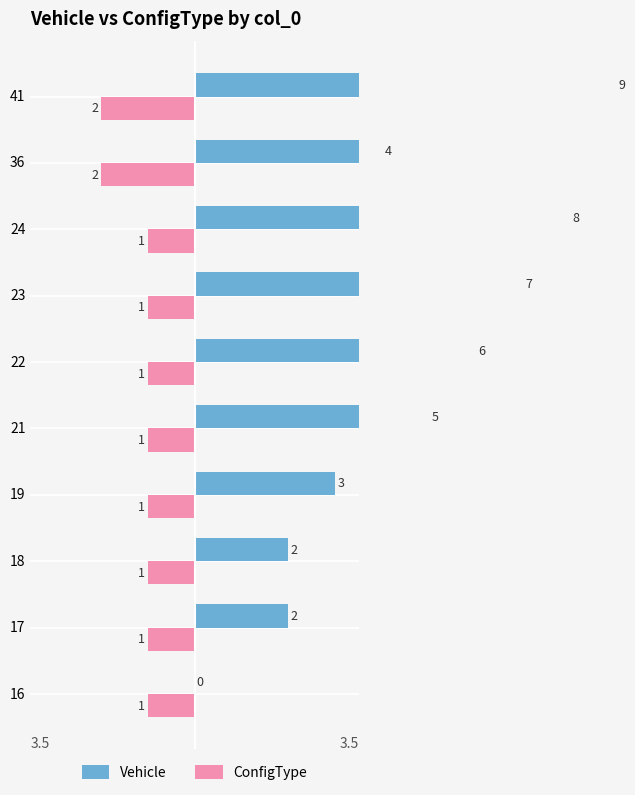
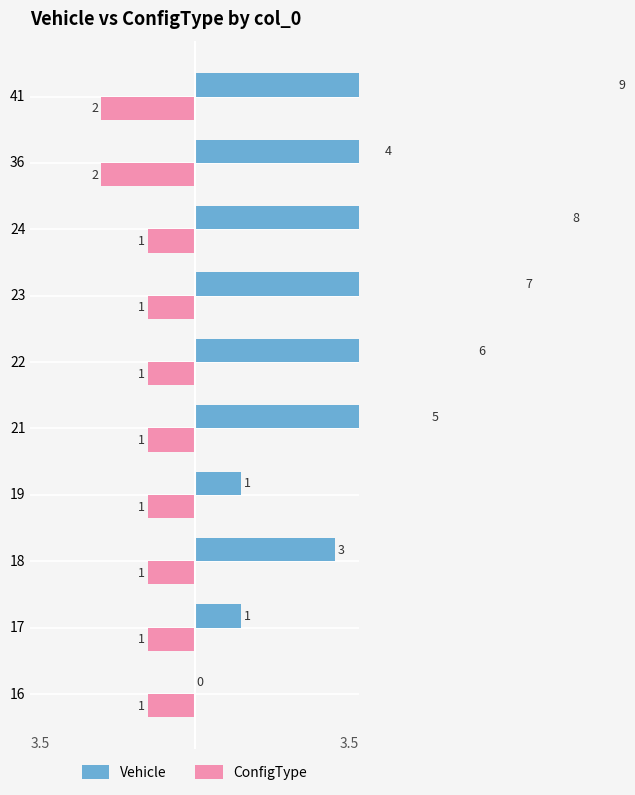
  {
    "Vehicle": {
-     "19": 3,
-     "18": 2,
-     "17": 2,
+     "19": 1,
+     "18": 3,
+     "17": 1,
      "16": 0
    }
  }
